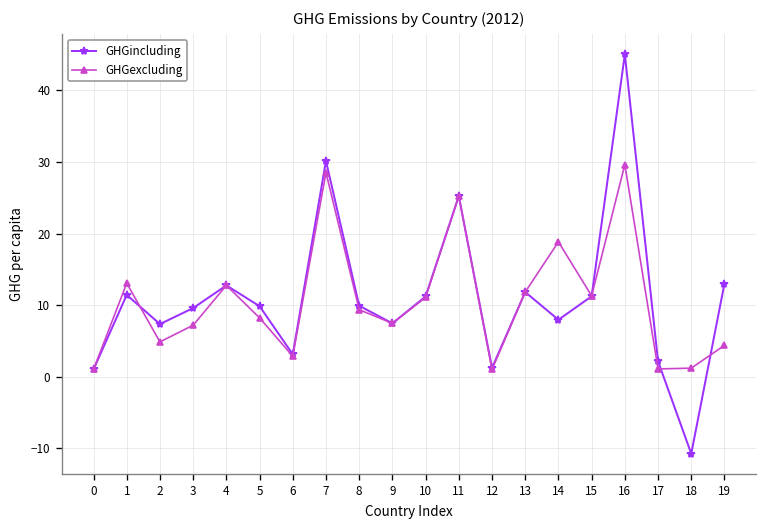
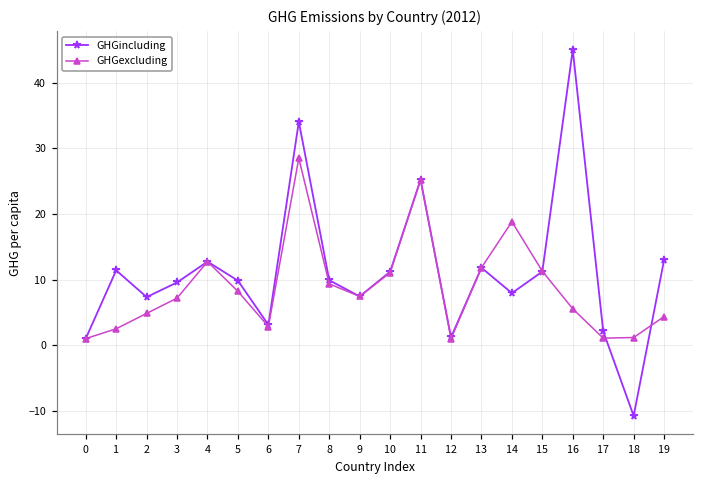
  {
    "GHGincluding": {
      "1": 11,
      "2": 7,
      "3": 10,
      "5": 10,
-     "7": 30,
+     "7": 34,
      "8": 10,
      "14": 8,
      "16": 45,
      "17": 2,
      "18": -11,
      "19": 13
    },
    "GHGexcluding": {
-     "1": 13,
+     "1": 3,
      "2": 5,
      "3": 7,
      "5": 8,
      "7": 29,
      "8": 9,
      "14": 19,
-     "16": 30,
+     "16": 6,
      "17": 1,
      "18": 1,
      "19": 4
    }
  }
